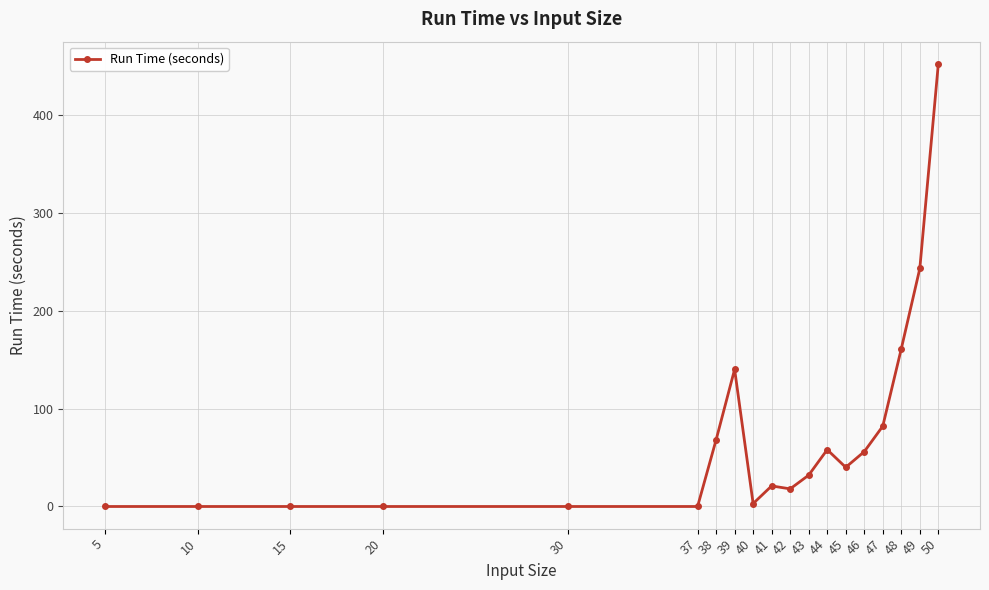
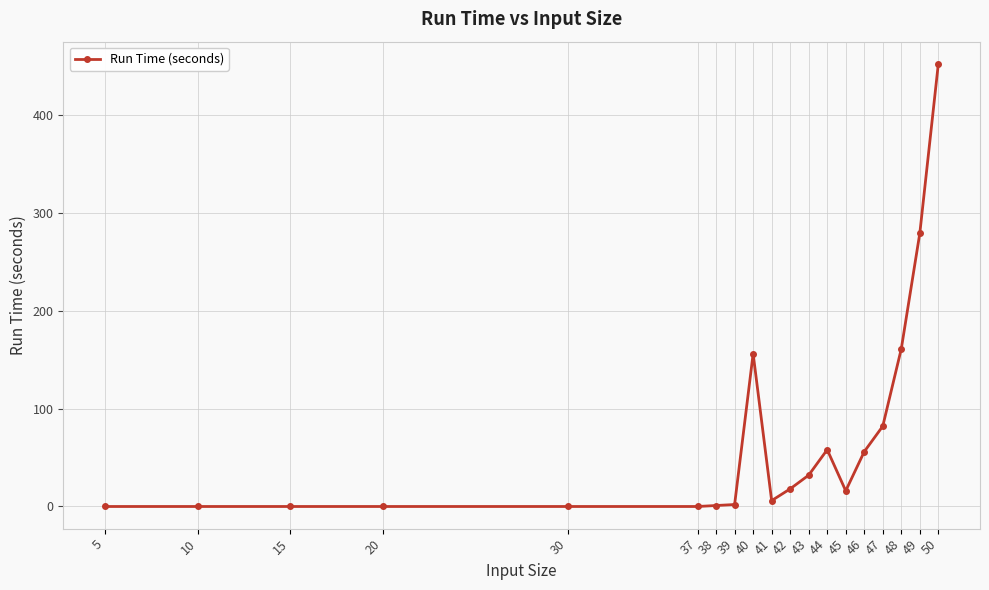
  {
    "5": 0,
    "10": 0,
    "15": 0,
    "20": 0,
    "30": 0,
    "37": 0,
-   "38": 70,
-   "39": 140,
-   "40": 0,
-   "41": 20,
+   "38": 0,
+   "39": 0,
+   "40": 160,
+   "41": 10,
    "42": 20,
    "43": 30,
    "44": 60,
-   "45": 40,
+   "45": 20,
    "46": 60,
    "47": 80,
    "48": 160,
-   "49": 240,
+   "49": 280,
    "50": 450
  }
